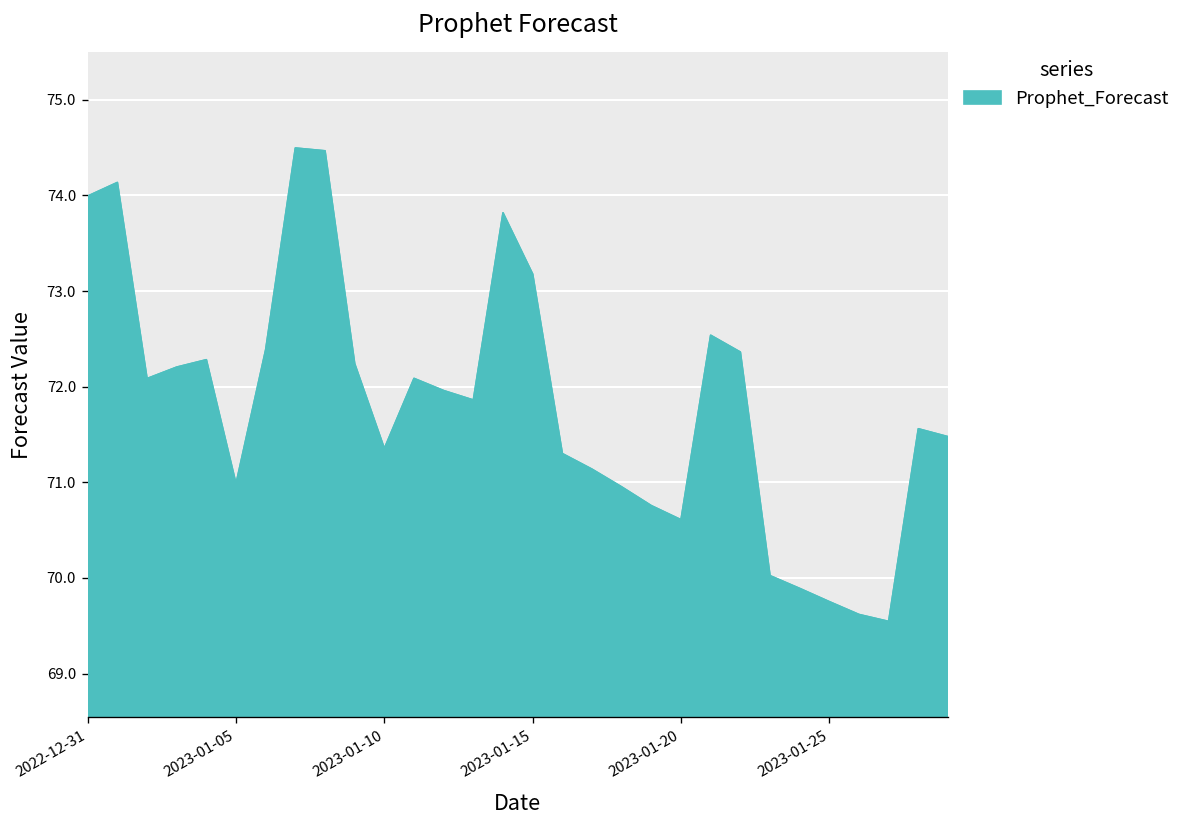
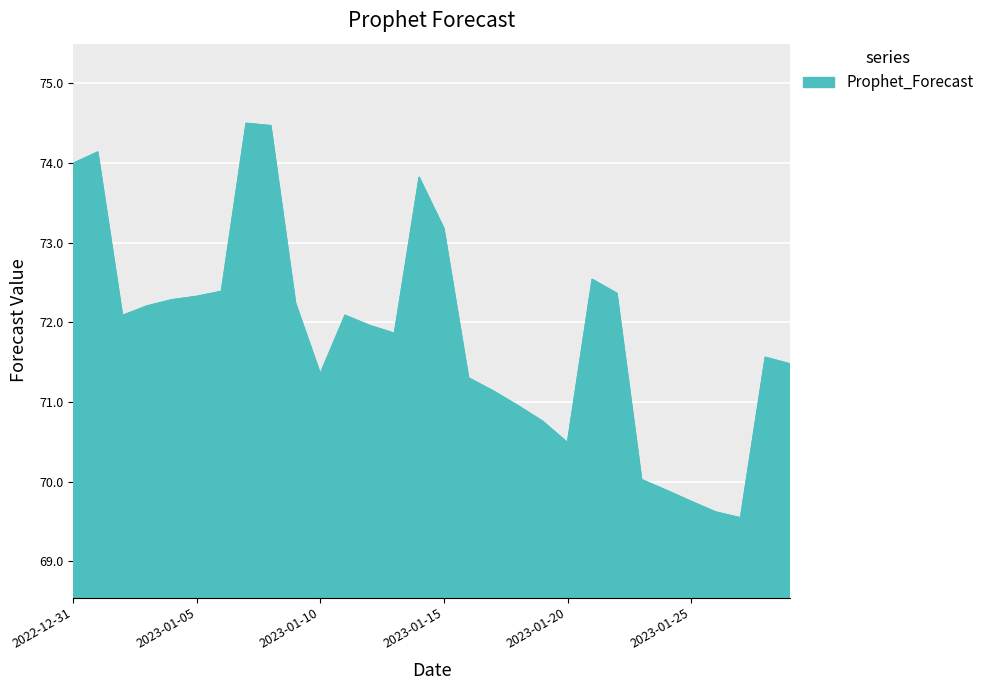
  {
    "2022-12-31": 74.0,
-   "2023-01-05": 71.0,
+   "2023-01-05": 72.3,
    "2023-01-10": 71.4,
    "2023-01-15": 73.2,
-   "2023-01-20": 70.6,
+   "2023-01-20": 70.5,
    "2023-01-25": 69.8
  }
